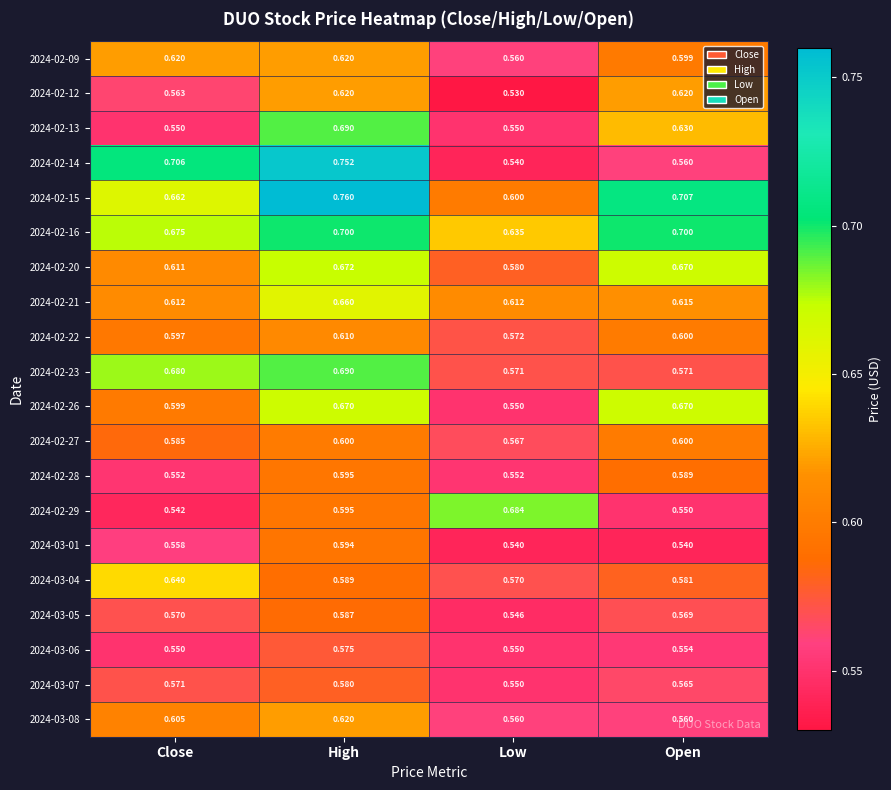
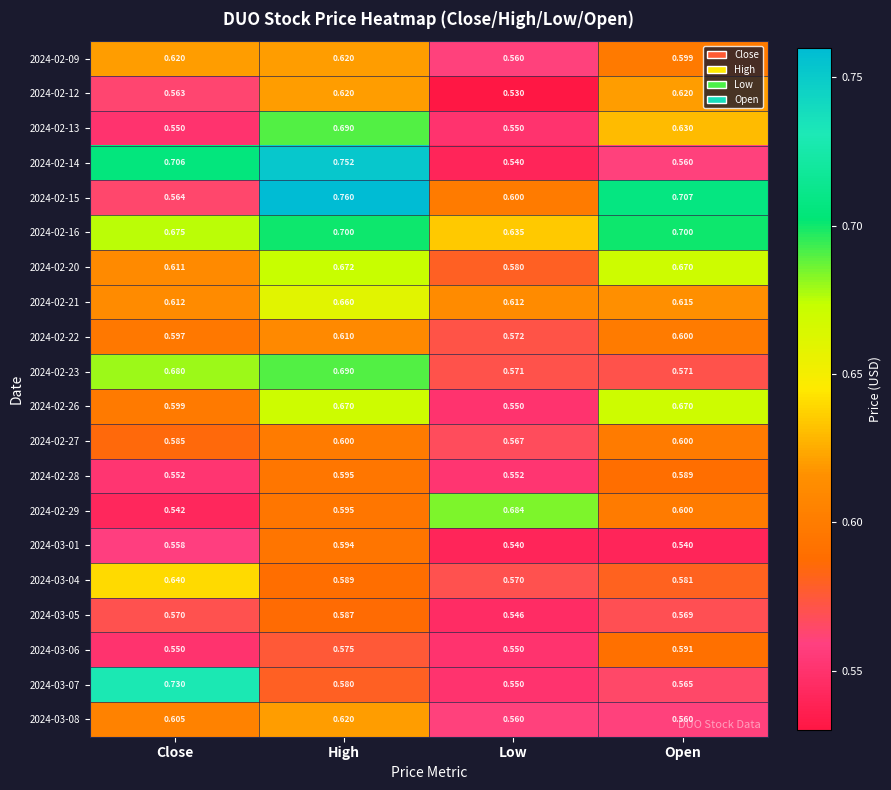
  {
    "2024-02-09": {
      "Close": 0.620,
      "High": 0.620,
      "Low": 0.560,
      "Open": 0.599
    },
    "2024-02-12": {
      "Close": 0.563,
      "High": 0.620,
      "Low": 0.530,
      "Open": 0.620
    },
    "2024-02-13": {
      "Close": 0.550,
      "High": 0.690,
      "Low": 0.550,
      "Open": 0.630
    },
    "2024-02-14": {
      "Close": 0.706,
      "High": 0.752,
      "Low": 0.540,
      "Open": 0.560
    },
    "2024-02-15": {
-     "Close": 0.662,
+     "Close": 0.564,
      "High": 0.760,
      "Low": 0.600,
      "Open": 0.707
    },
    "2024-02-16": {
      "Close": 0.675,
      "High": 0.700,
      "Low": 0.635,
      "Open": 0.700
    },
    "2024-02-20": {
      "Close": 0.611,
      "High": 0.672,
      "Low": 0.580,
      "Open": 0.670
    },
    "2024-02-21": {
      "Close": 0.612,
      "High": 0.660,
      "Low": 0.612,
      "Open": 0.615
    },
    "2024-02-22": {
      "Close": 0.597,
      "High": 0.610,
      "Low": 0.572,
      "Open": 0.600
    },
    "2024-02-23": {
      "Close": 0.680,
      "High": 0.690,
      "Low": 0.571,
      "Open": 0.571
    },
    "2024-02-26": {
      "Close": 0.599,
      "High": 0.670,
      "Low": 0.550,
      "Open": 0.670
    },
    "2024-02-27": {
      "Close": 0.585,
      "High": 0.600,
      "Low": 0.567,
      "Open": 0.600
    },
    "2024-02-28": {
      "Close": 0.552,
      "High": 0.595,
      "Low": 0.552,
      "Open": 0.589
    },
    "2024-02-29": {
      "Close": 0.542,
      "High": 0.595,
      "Low": 0.684,
-     "Open": 0.550
+     "Open": 0.600
    },
    "2024-03-01": {
      "Close": 0.558,
      "High": 0.594,
      "Low": 0.540,
      "Open": 0.540
    },
    "2024-03-04": {
      "Close": 0.640,
      "High": 0.589,
      "Low": 0.570,
      "Open": 0.581
    },
    "2024-03-05": {
      "Close": 0.570,
      "High": 0.587,
      "Low": 0.546,
      "Open": 0.569
    },
    "2024-03-06": {
      "Close": 0.550,
      "High": 0.575,
      "Low": 0.550,
-     "Open": 0.554
+     "Open": 0.591
    },
    "2024-03-07": {
-     "Close": 0.571,
+     "Close": 0.730,
      "High": 0.580,
      "Low": 0.550,
      "Open": 0.565
    },
    "2024-03-08": {
      "Close": 0.605,
      "High": 0.620,
      "Low": 0.560
    }
  }
